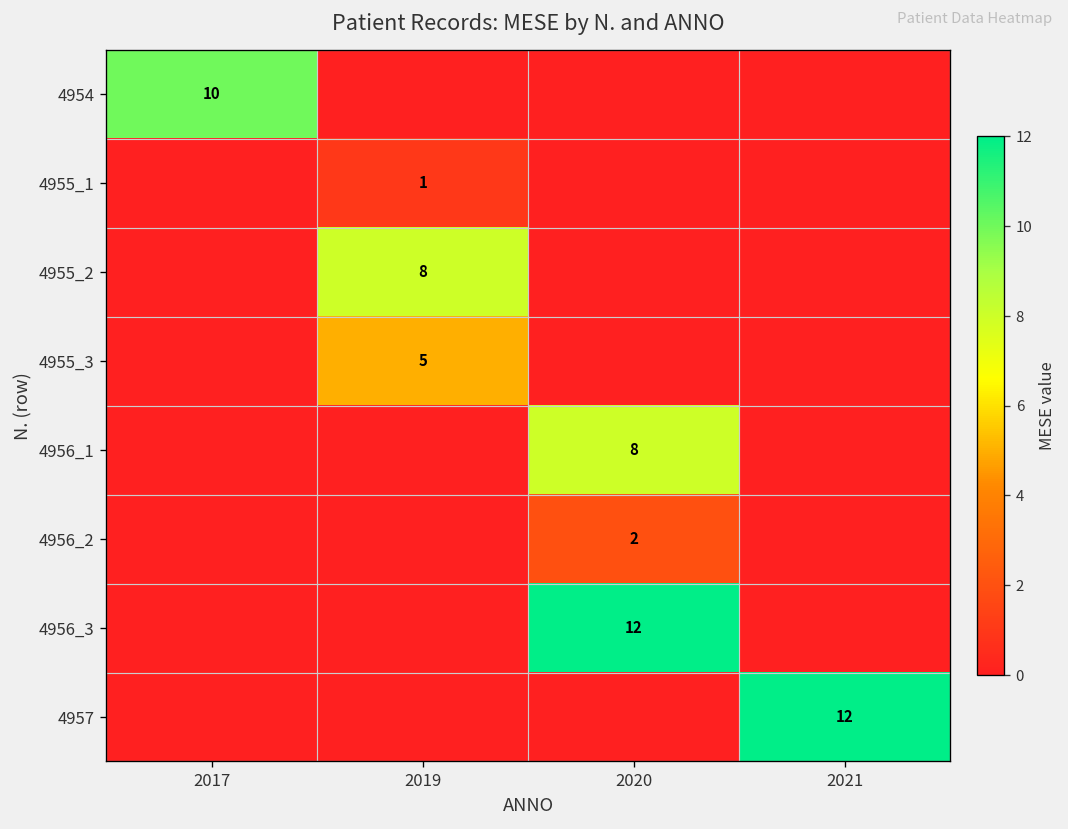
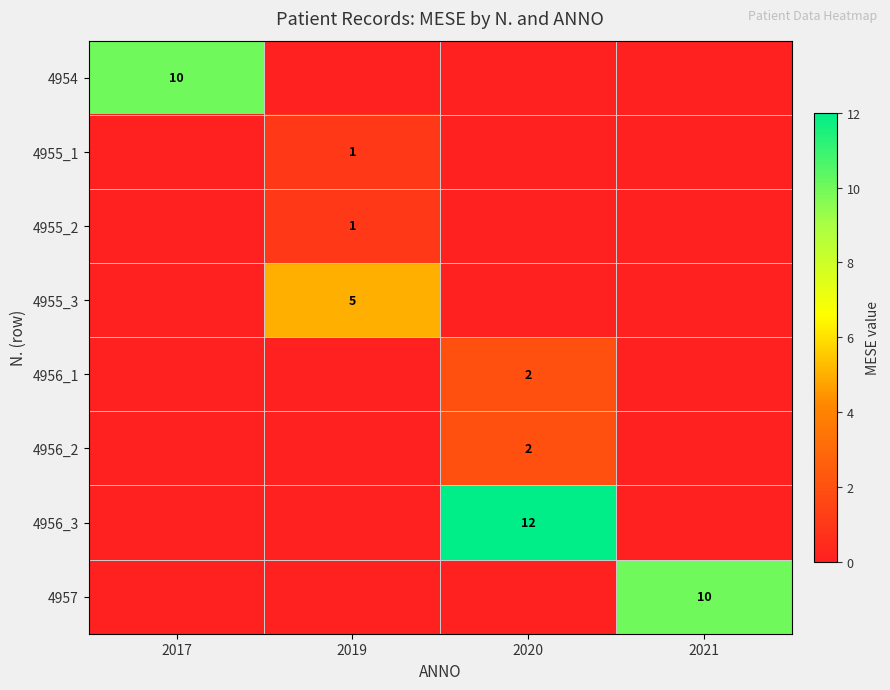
  {
    "4954": {
      "2017": 10
    },
    "4955_1": {
      "2019": 1
    },
    "4955_2": {
-     "2019": 8
+     "2019": 1
    },
    "4955_3": {
      "2019": 5
    },
    "4956_1": {
-     "2020": 8
+     "2020": 2
    },
    "4956_2": {
      "2020": 2
    },
    "4956_3": {
      "2020": 12
    },
    "4957": {
-     "2021": 12
+     "2021": 10
    }
  }
